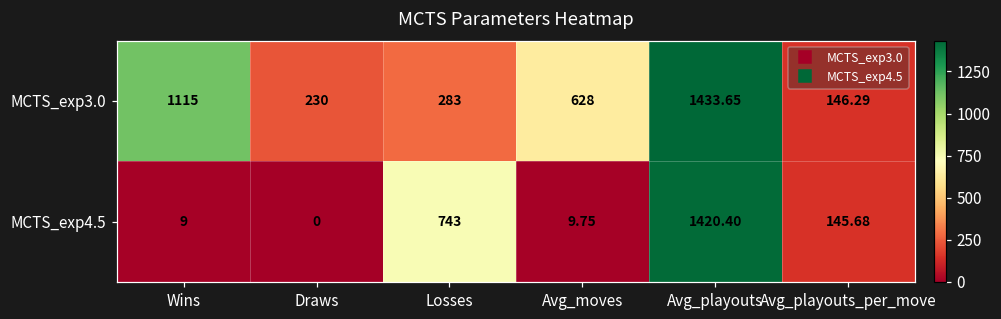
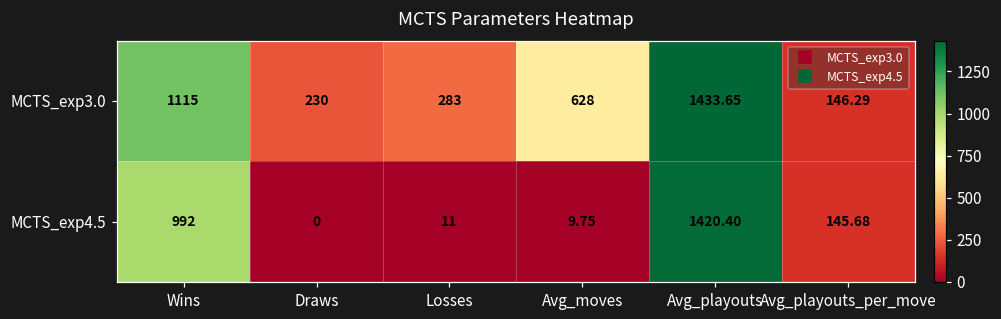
  {
    "MCTS_exp3.0": {
      "Wins": 1115,
      "Draws": 230,
      "Losses": 283,
      "Avg_moves": 628,
      "Avg_playouts": 1433.65,
      "Avg_playouts_per_move": 146.29
    },
    "MCTS_exp4.5": {
-     "Wins": 9,
+     "Wins": 992,
      "Draws": 0,
-     "Losses": 743,
+     "Losses": 11,
      "Avg_moves": 9.75,
      "Avg_playouts": 1420.40,
      "Avg_playouts_per_move": 145.68
    }
  }
